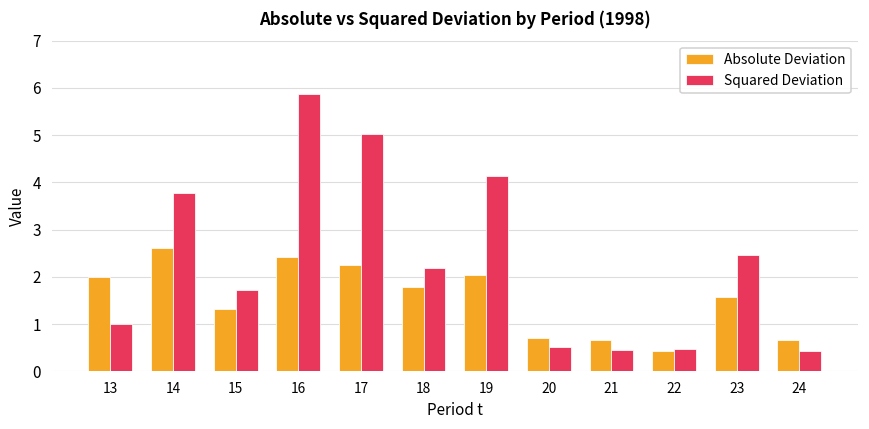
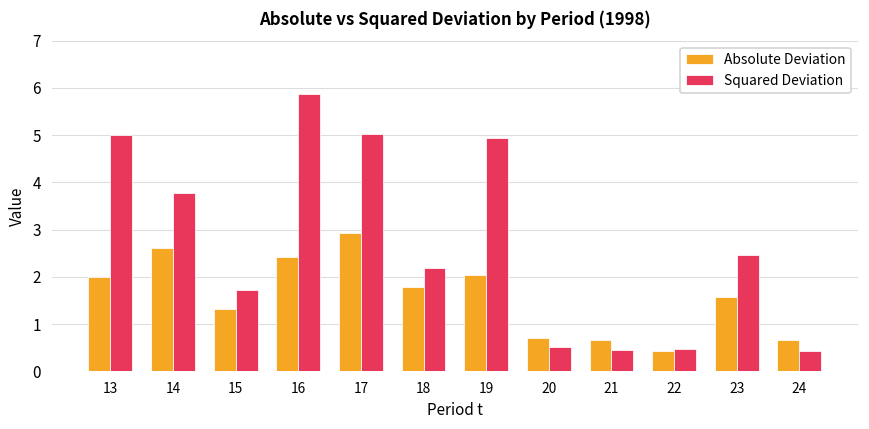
  {
    "Absolute Deviation": {
      "13": 2.0,
      "14": 2.6,
      "15": 1.3,
      "16": 2.4,
-     "17": 2.2,
+     "17": 2.9,
      "18": 1.8,
      "19": 2.0,
      "20": 0.7,
      "21": 0.7,
      "22": 0.4,
      "23": 1.6,
      "24": 0.7
    },
    "Squared Deviation": {
-     "13": 1,
+     "13": 5,
      "14": 3.8,
      "15": 1.7,
      "16": 5.9,
      "17": 5.0,
      "18": 2.2,
-     "19": 4.1,
+     "19": 4.9,
      "20": 0.5,
      "21": 0.5,
      "22": 0.5,
      "23": 2.5,
      "24": 0.4
    }
  }
